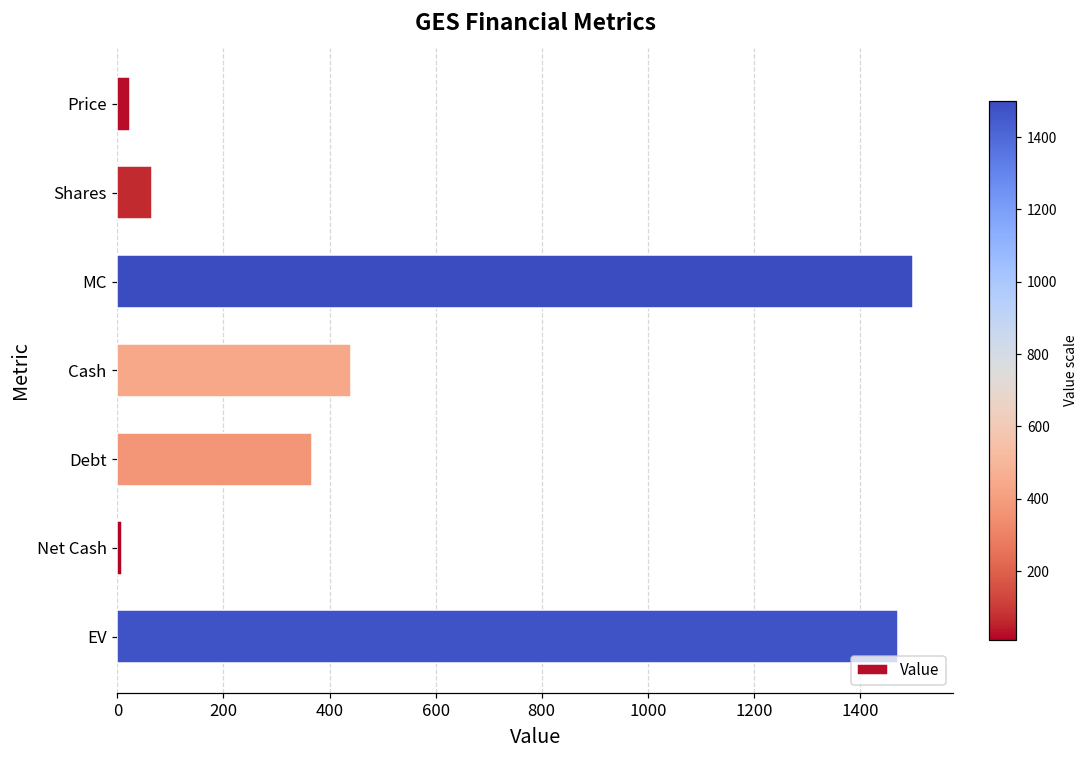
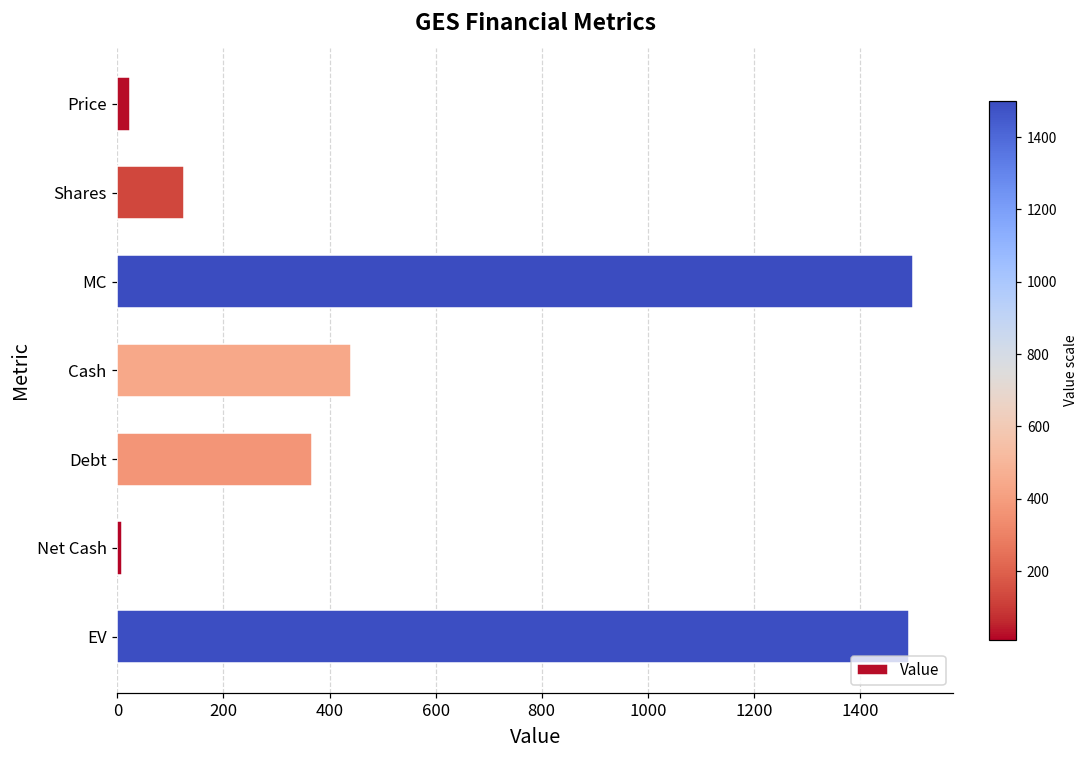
  {
    "Price": 20,
-   "Shares": 60,
+   "Shares": 130,
    "MC": 1500,
    "Cash": 440,
    "Debt": 370,
    "Net Cash": 10,
-   "EV": 1470
+   "EV": 1490
  }
